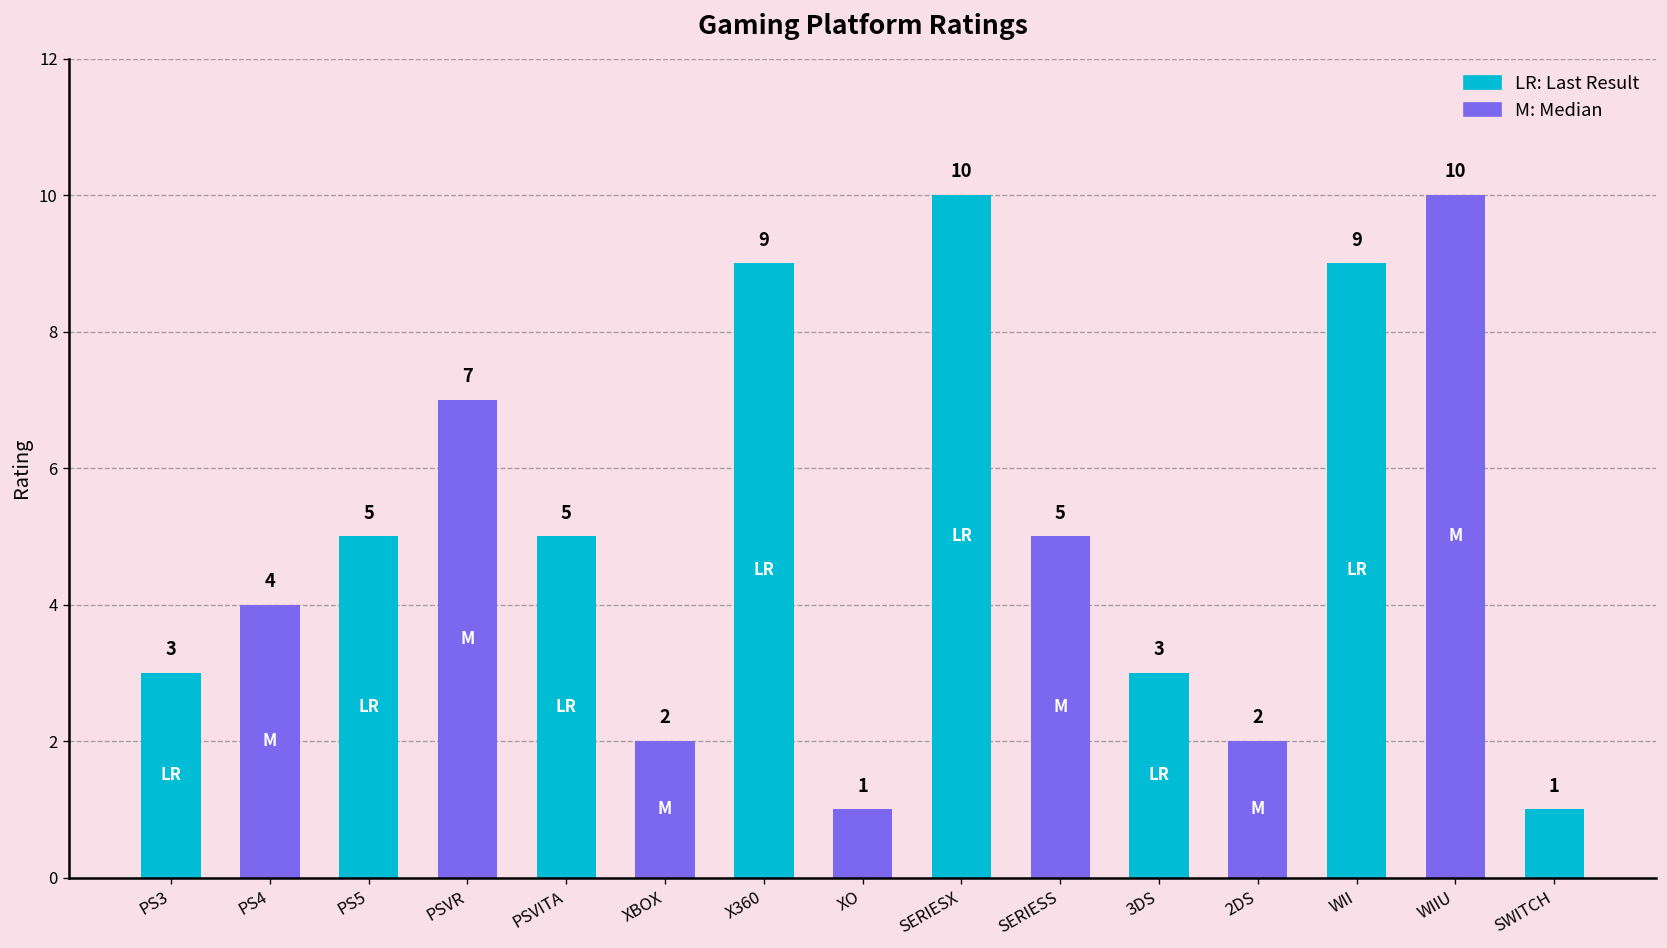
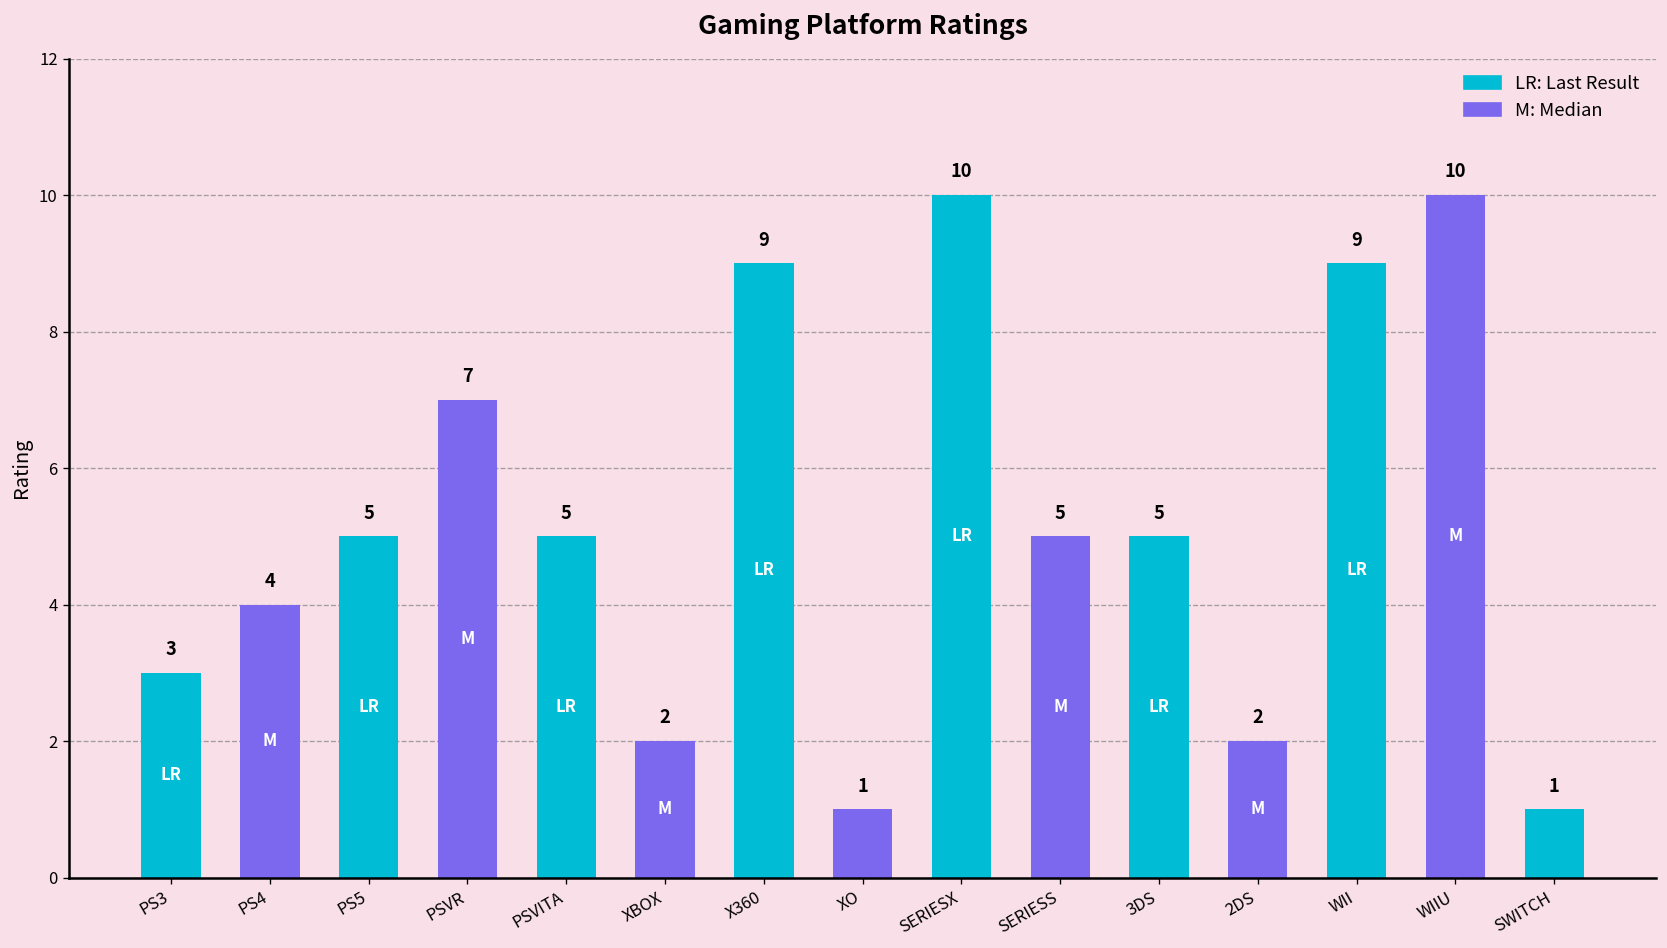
  {
    "PS3": 3,
    "PS4": 4,
    "PS5": 5,
    "PSVR": 7,
    "PSVITA": 5,
    "XBOX": 2,
    "X360": 9,
    "XO": 1,
    "SERIESX": 10,
    "SERIESS": 5,
-   "3DS": 3,
+   "3DS": 5,
    "2DS": 2,
    "WII": 9,
    "WIIU": 10,
    "SWITCH": 1
  }
